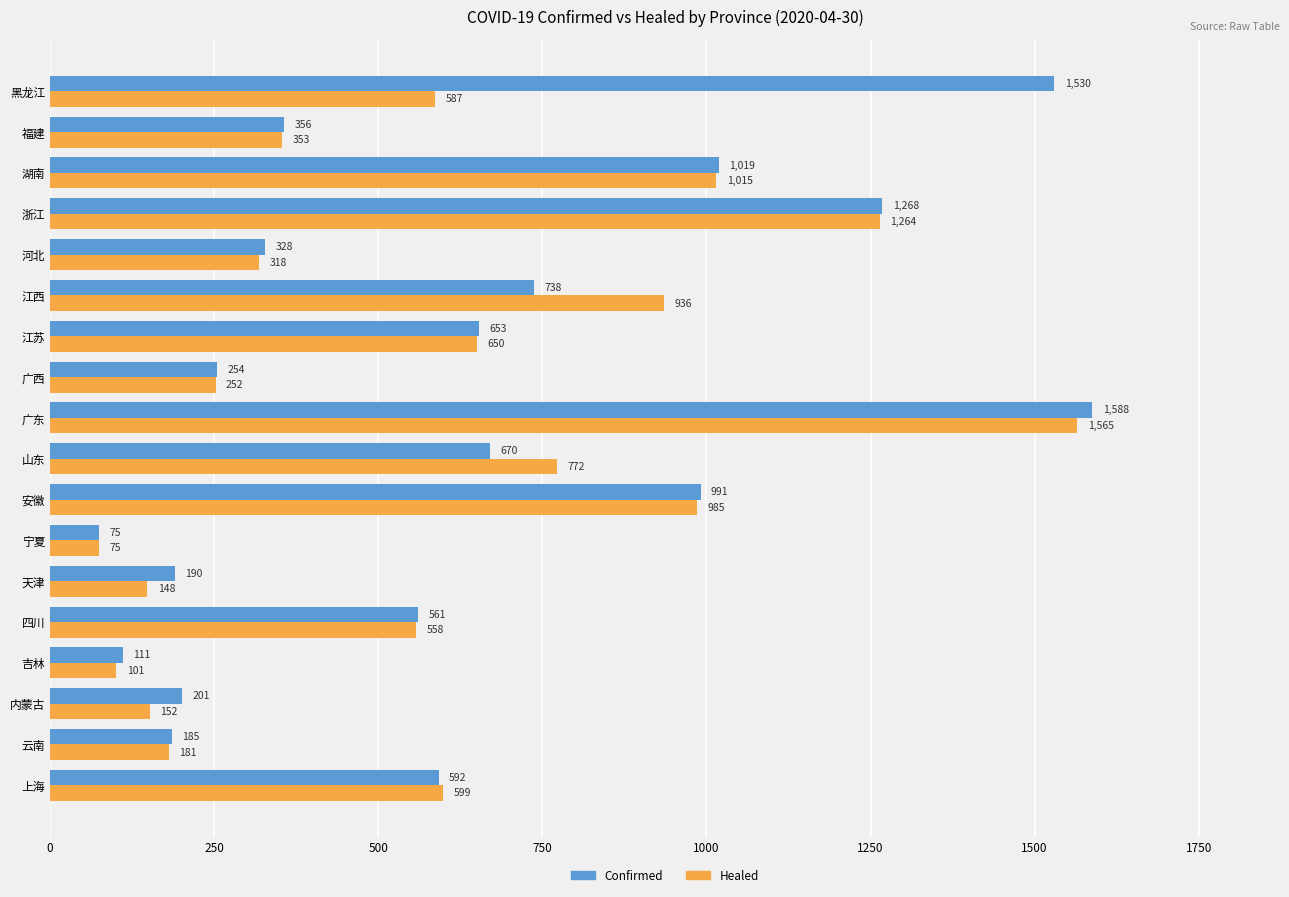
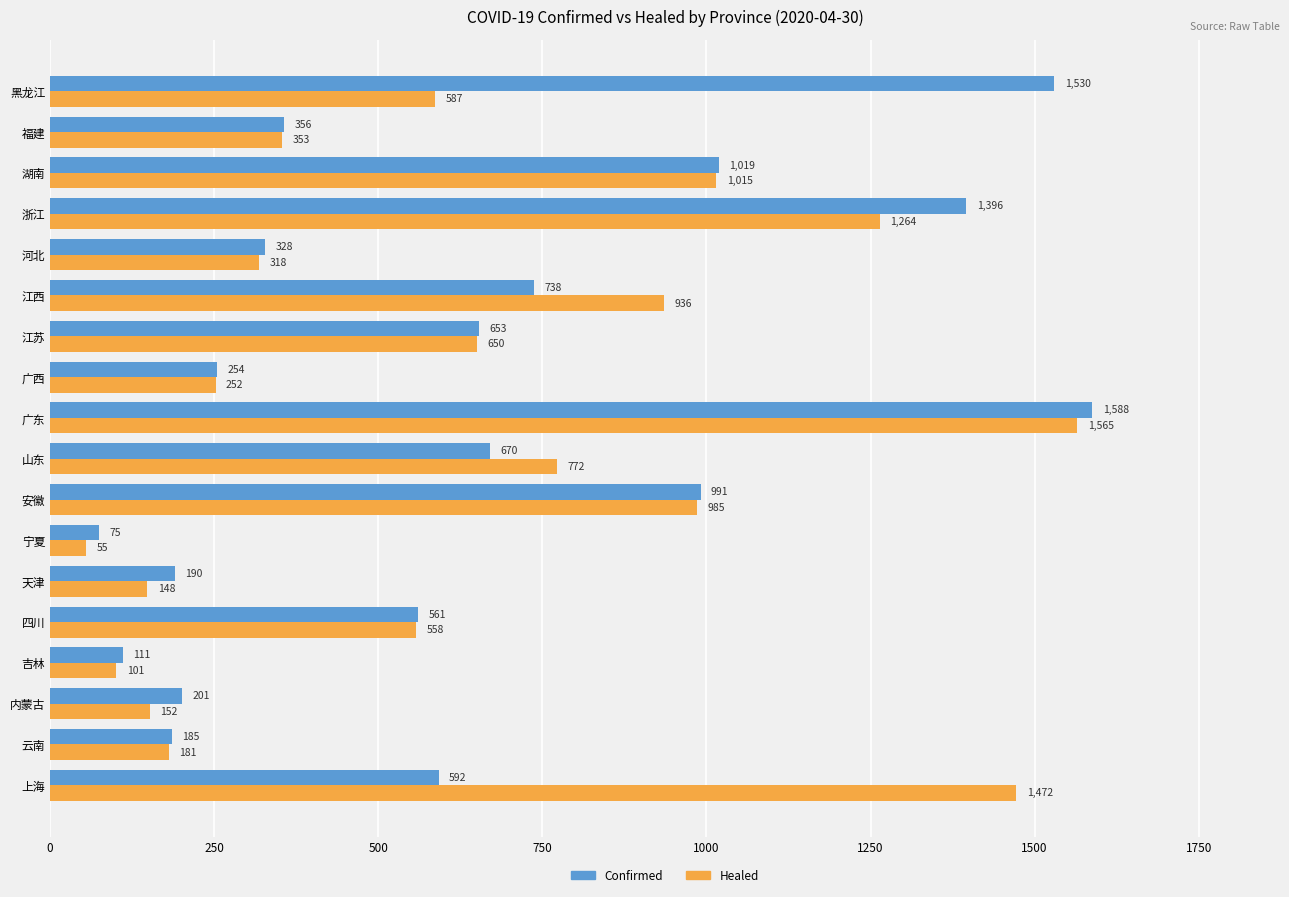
  {
    "Confirmed": {
      "黑龙江": "1,530",
      "福建": "356",
      "湖南": "1,019",
-     "浙江": "1,268",
+     "浙江": "1,396",
      "河北": "328",
      "江西": "738",
      "江苏": "653",
      "广西": "254",
      "广东": "1,588",
      "山东": "670",
      "安徽": "991",
      "宁夏": "75",
      "天津": "190",
      "四川": "561",
      "吉林": "111",
      "内蒙古": "201",
      "云南": "185",
      "上海": "592"
    },
    "Healed": {
      "黑龙江": "587",
      "福建": "353",
      "湖南": "1,015",
      "浙江": "1,264",
      "河北": "318",
      "江西": "936",
      "江苏": "650",
      "广西": "252",
      "广东": "1,565",
      "山东": "772",
      "安徽": "985",
-     "宁夏": "75",
+     "宁夏": "55",
      "天津": "148",
      "四川": "558",
      "吉林": "101",
      "内蒙古": "152",
      "云南": "181",
-     "上海": "599"
+     "上海": "1,472"
    }
  }
